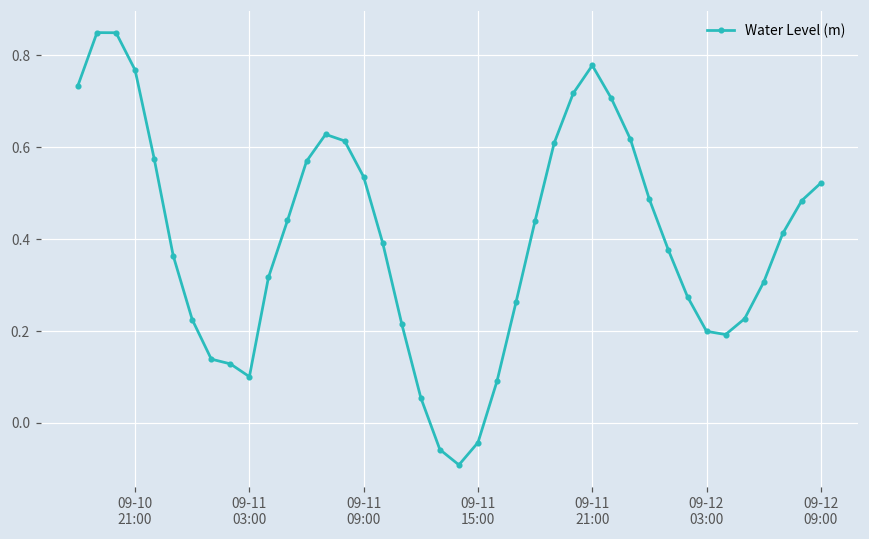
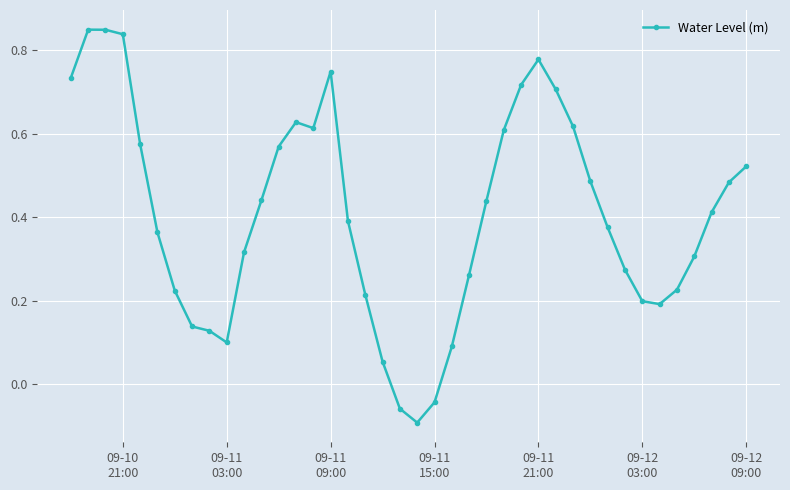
  {
-   "09-10 21:00": 0.77,
+   "09-10 21:00": 0.84,
    "09-11 03:00": 0.10,
-   "09-11 09:00": 0.54,
+   "09-11 09:00": 0.75,
    "09-11 15:00": -0.04,
    "09-11 21:00": 0.78,
    "09-12 03:00": 0.20,
    "09-12 09:00": 0.52
  }
